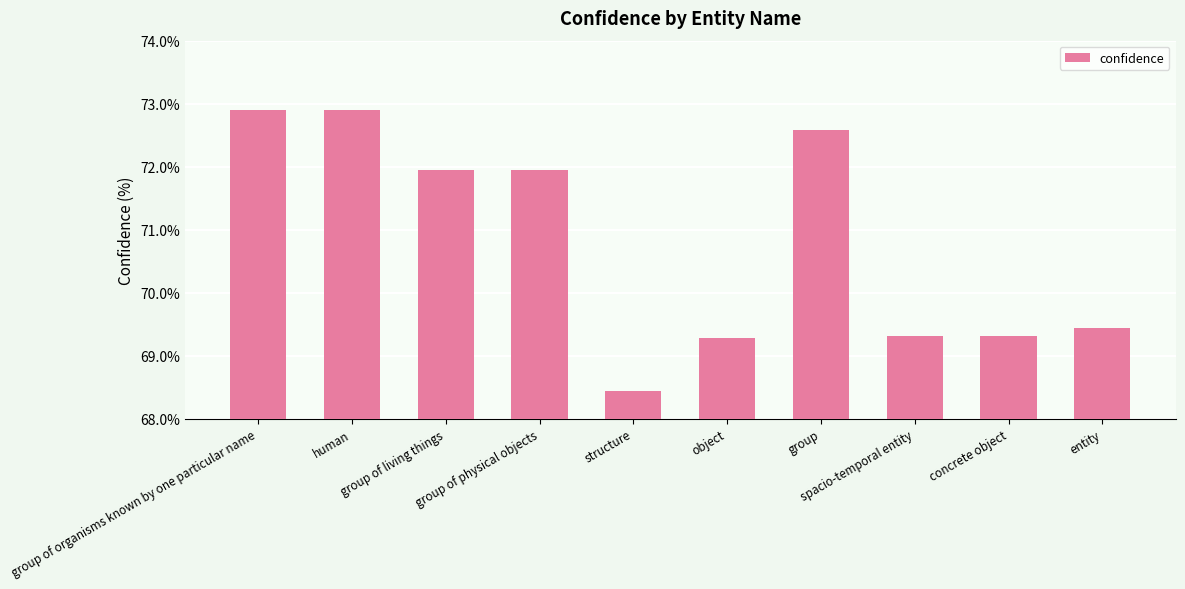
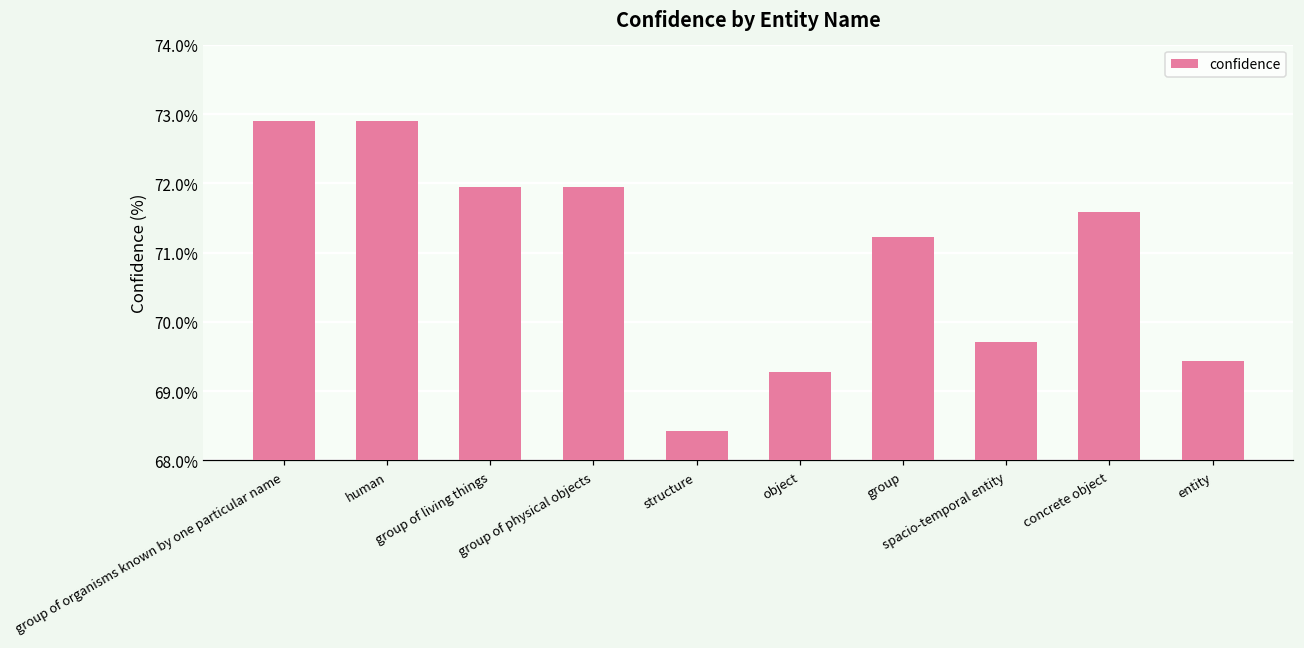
  {
    "group of organisms known by one particular name": "72.9%",
    "human": "72.9%",
    "group of living things": "71.9%",
    "group of physical objects": "71.9%",
    "structure": "68.4%",
    "object": "69.3%",
-   "group": "72.6%",
-   "spacio-temporal entity": "69.3%",
-   "concrete object": "69.3%",
+   "group": "71.2%",
+   "spacio-temporal entity": "69.7%",
+   "concrete object": "71.6%",
    "entity": "69.4%"
  }
